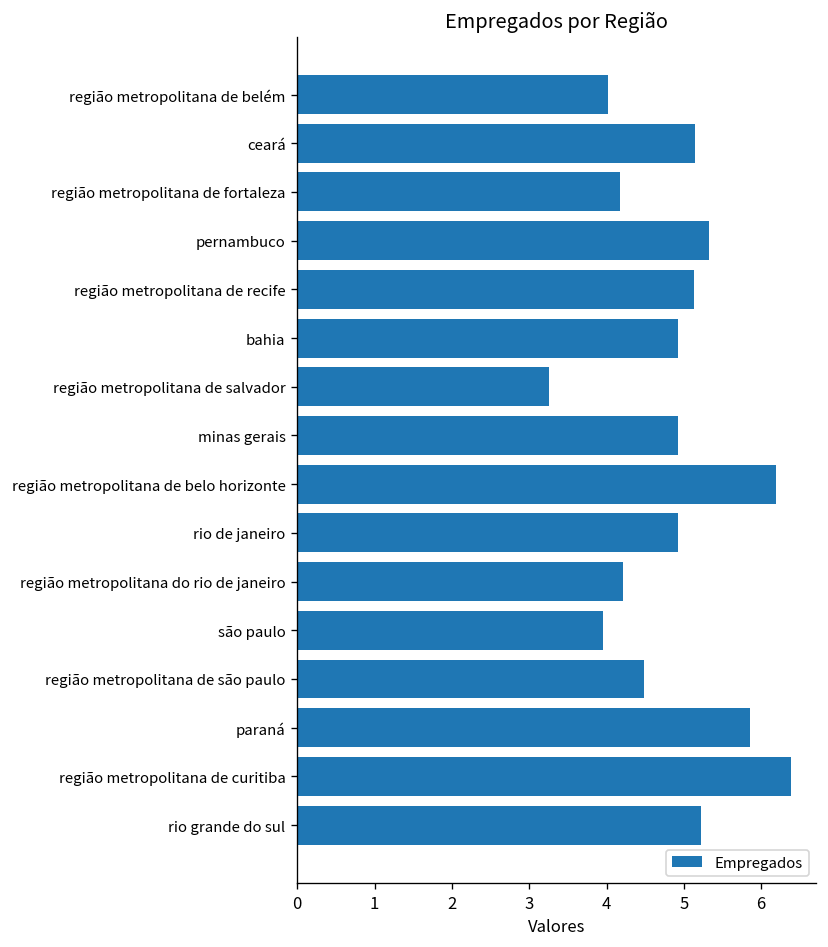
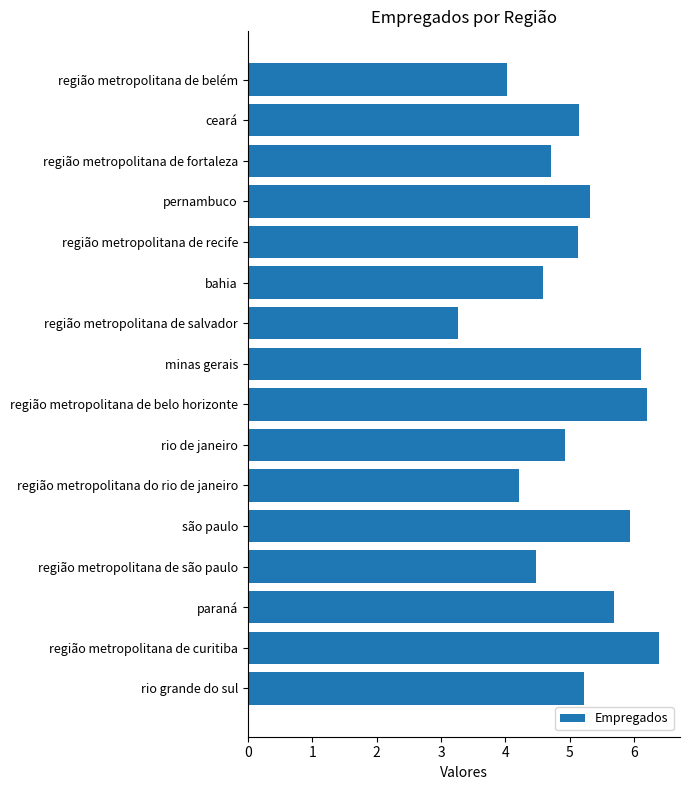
  {
    "região metropolitana de belém": 4.0,
    "ceará": 5.1,
-   "região metropolitana de fortaleza": 4.2,
+   "região metropolitana de fortaleza": 4.7,
    "pernambuco": 5.3,
    "região metropolitana de recife": 5.1,
-   "bahia": 4.9,
+   "bahia": 4.6,
    "região metropolitana de salvador": 3.3,
-   "minas gerais": 4.9,
+   "minas gerais": 6.1,
    "região metropolitana de belo horizonte": 6.2,
    "rio de janeiro": 4.9,
    "região metropolitana do rio de janeiro": 4.2,
-   "são paulo": 4.0,
+   "são paulo": 5.9,
    "região metropolitana de são paulo": 4.5,
-   "paraná": 5.9,
+   "paraná": 5.7,
    "região metropolitana de curitiba": 6.4,
    "rio grande do sul": 5.2
  }
